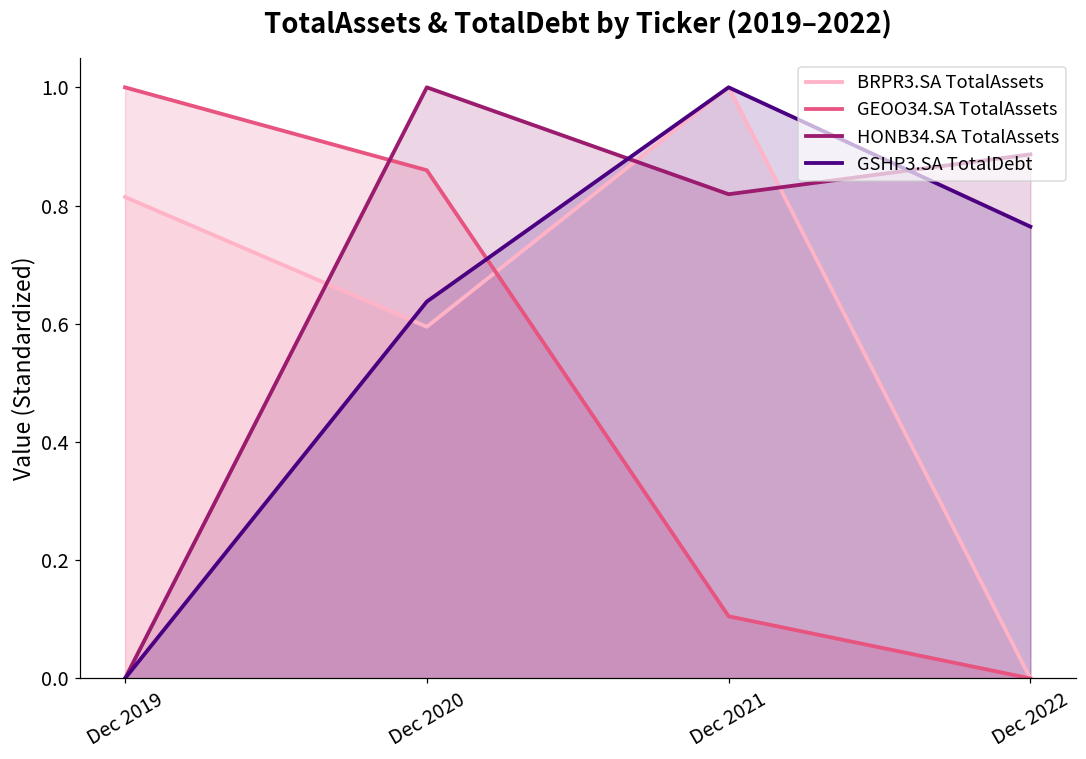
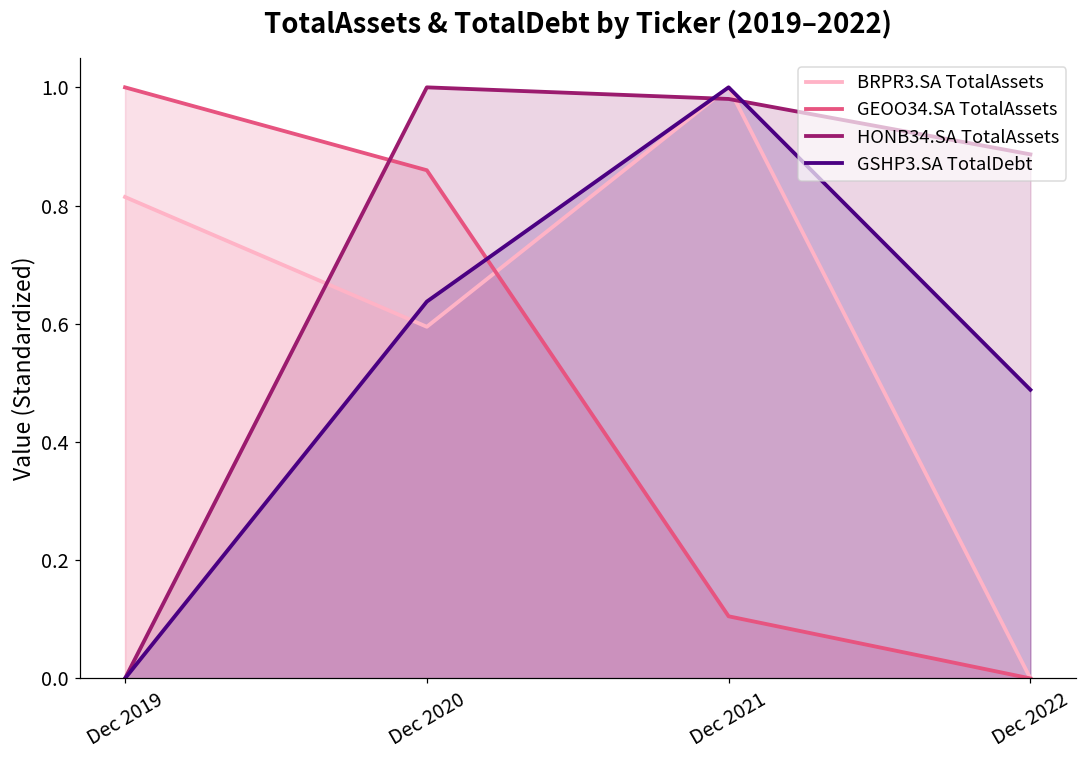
  {
    "BRPR3.SA TotalAssets": {
      "Dec 2019": 0.81,
      "Dec 2020": 0.59
    },
    "GEOO34.SA TotalAssets": {
      "Dec 2019": 1.00,
      "Dec 2020": 0.86,
      "Dec 2021": 0.11
    },
    "HONB34.SA TotalAssets": {
      "Dec 2020": 1.00,
-     "Dec 2021": 0.82
+     "Dec 2021": 0.98
    },
    "GSHP3.SA TotalDebt": {
      "Dec 2020": 0.64,
-     "Dec 2022": 0.76
+     "Dec 2022": 0.49
    }
  }
